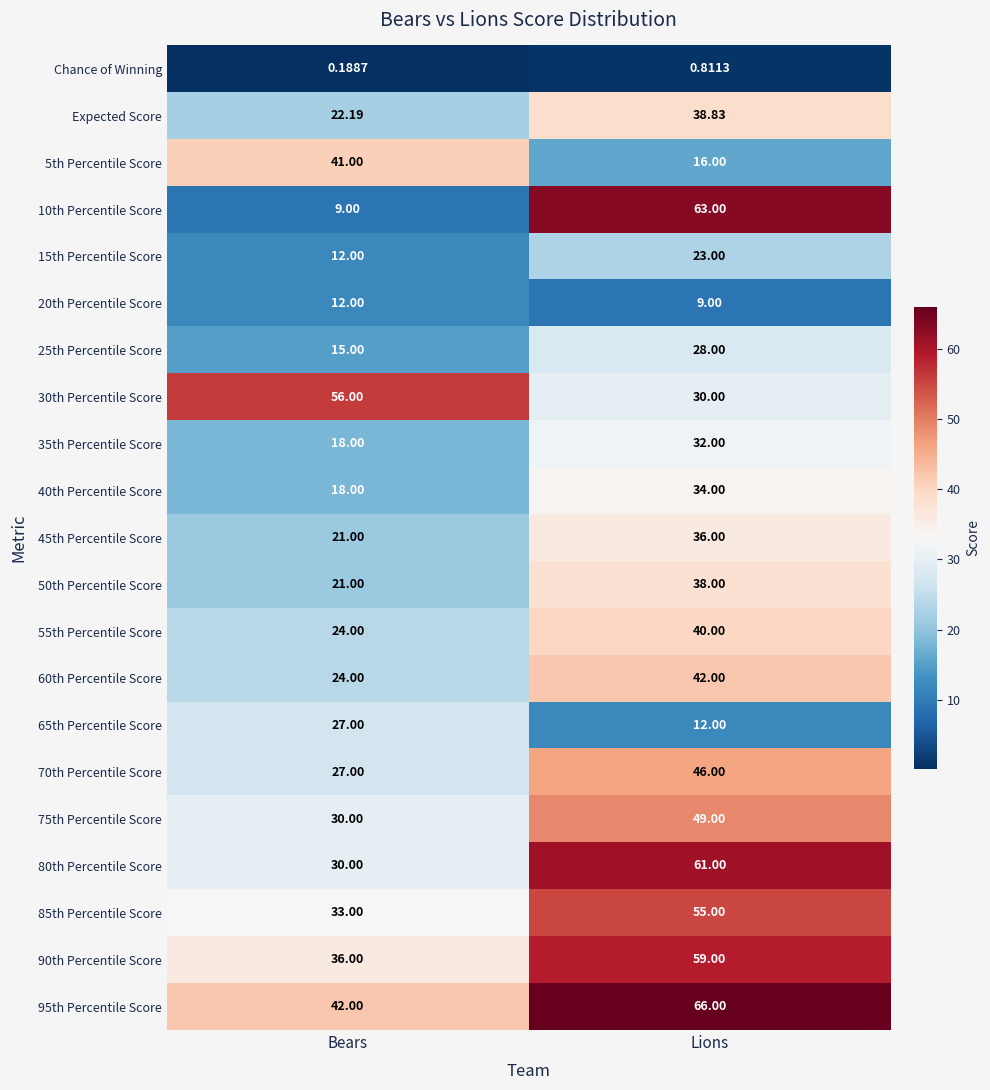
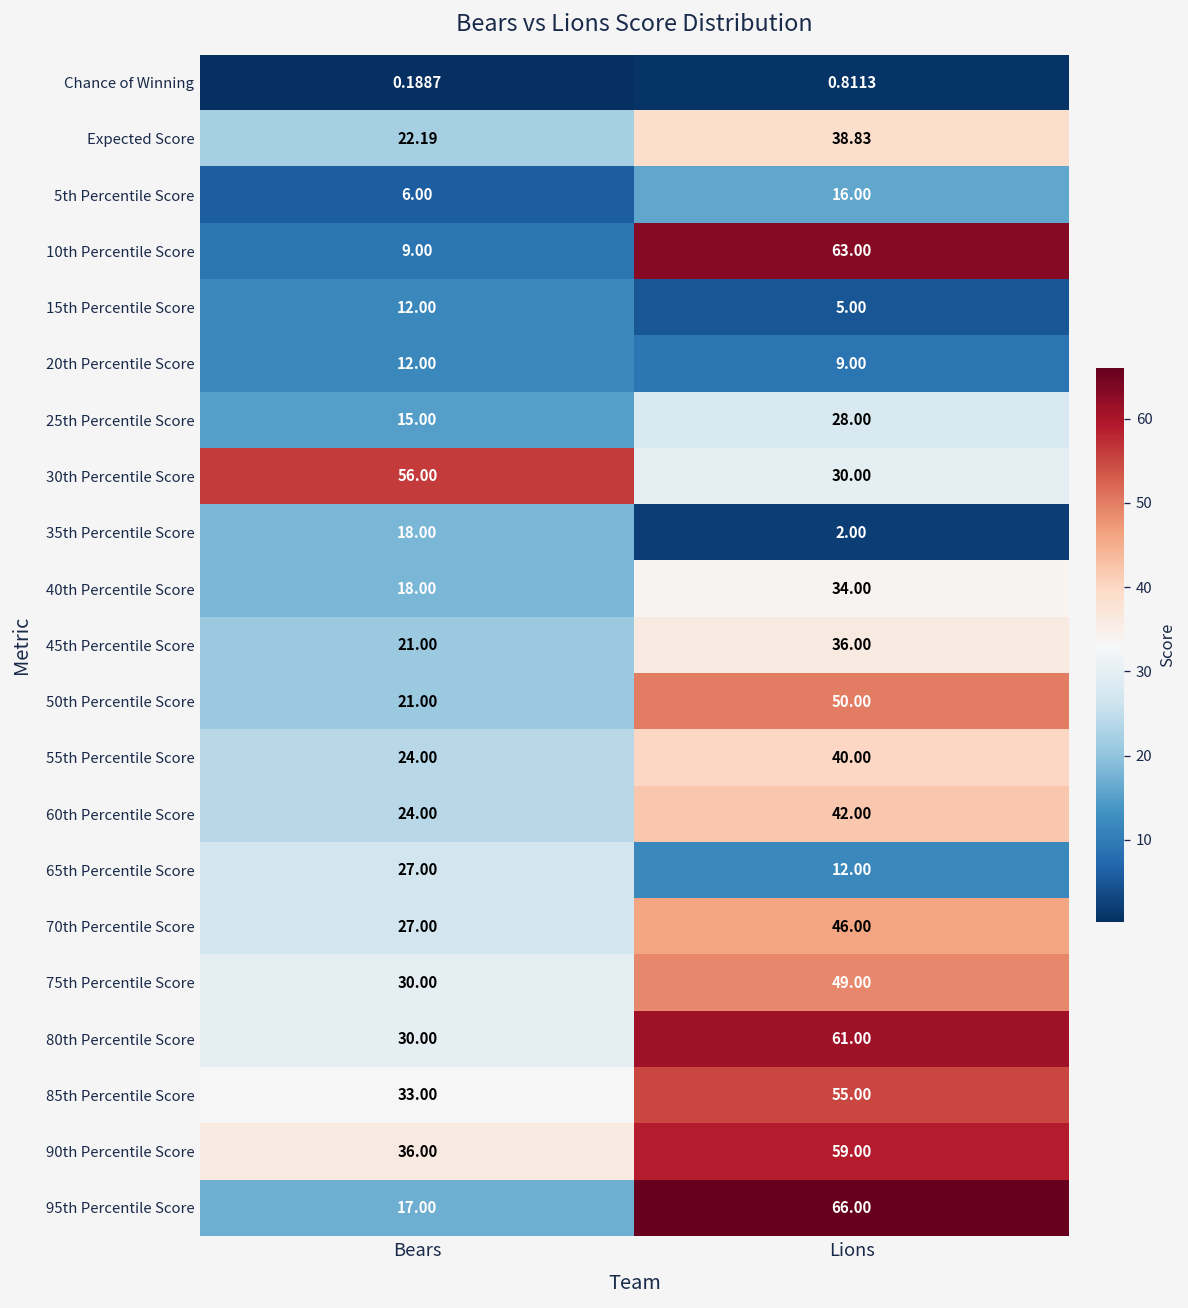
  {
    "Chance of Winning": {
      "Bears": 0.1887,
      "Lions": 0.8113
    },
    "Expected Score": {
      "Bears": 22.19,
      "Lions": 38.83
    },
    "5th Percentile Score": {
-     "Bears": 41.00,
+     "Bears": 6.00,
      "Lions": 16.00
    },
    "10th Percentile Score": {
      "Bears": 9.00,
      "Lions": 63.00
    },
    "15th Percentile Score": {
      "Bears": 12.00,
-     "Lions": 23.00
+     "Lions": 5.00
    },
    "20th Percentile Score": {
      "Bears": 12.00,
      "Lions": 9.00
    },
    "25th Percentile Score": {
      "Bears": 15.00,
      "Lions": 28.00
    },
    "30th Percentile Score": {
      "Bears": 56.00,
      "Lions": 30.00
    },
    "35th Percentile Score": {
      "Bears": 18.00,
-     "Lions": 32.00
+     "Lions": 2.00
    },
    "40th Percentile Score": {
      "Bears": 18.00,
      "Lions": 34.00
    },
    "45th Percentile Score": {
      "Bears": 21.00,
      "Lions": 36.00
    },
    "50th Percentile Score": {
      "Bears": 21.00,
-     "Lions": 38.00
+     "Lions": 50.00
    },
    "55th Percentile Score": {
      "Bears": 24.00,
      "Lions": 40.00
    },
    "60th Percentile Score": {
      "Bears": 24.00,
      "Lions": 42.00
    },
    "65th Percentile Score": {
      "Bears": 27.00,
      "Lions": 12.00
    },
    "70th Percentile Score": {
      "Bears": 27.00,
      "Lions": 46.00
    },
    "75th Percentile Score": {
      "Bears": 30.00,
      "Lions": 49.00
    },
    "80th Percentile Score": {
      "Bears": 30.00,
      "Lions": 61.00
    },
    "85th Percentile Score": {
      "Bears": 33.00,
      "Lions": 55.00
    },
    "90th Percentile Score": {
      "Bears": 36.00,
      "Lions": 59.00
    },
    "95th Percentile Score": {
-     "Bears": 42.00,
+     "Bears": 17.00,
      "Lions": 66.00
    }
  }
